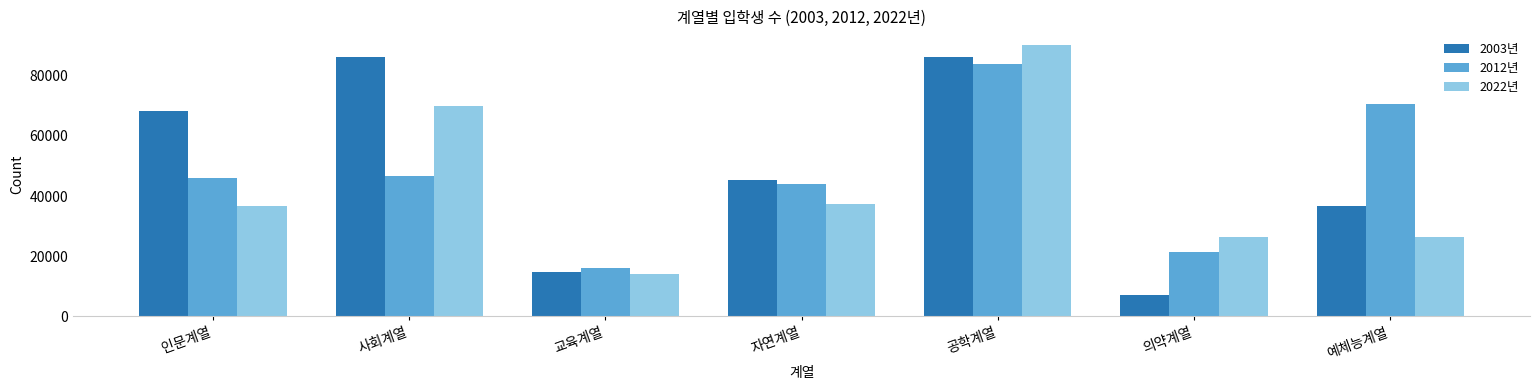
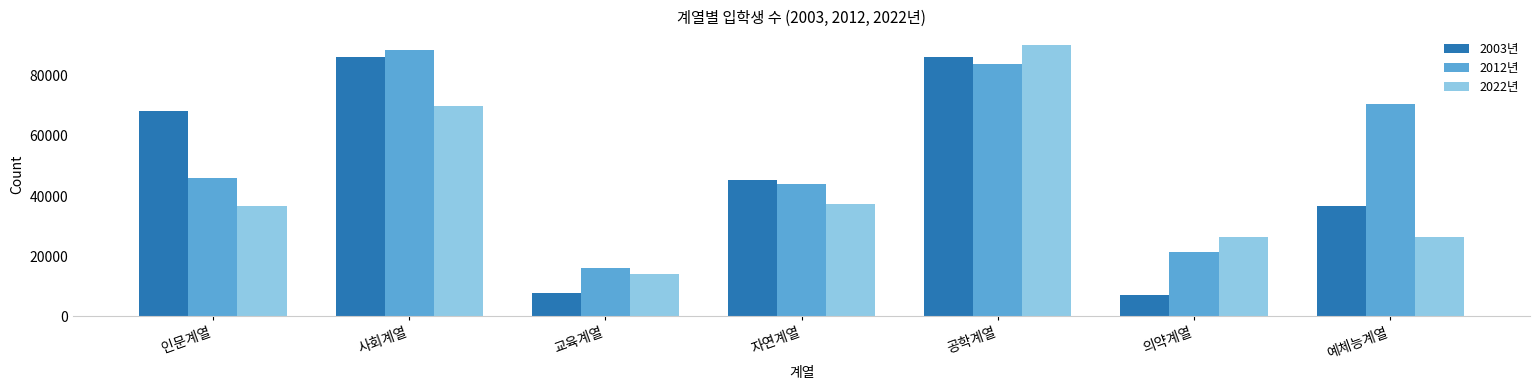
  {
    "2003년": {
      "인문계열": 68000,
      "사회계열": 86000,
-     "교육계열": 15000,
+     "교육계열": 8000,
      "자연계열": 45000,
      "공학계열": 86000,
      "의약계열": 7000,
      "예체능계열": 37000
    },
    "2012년": {
      "인문계열": 46000,
-     "사회계열": 47000,
+     "사회계열": 89000,
      "교육계열": 16000,
      "자연계열": 44000,
      "공학계열": 84000,
      "의약계열": 21000,
      "예체능계열": 70000
    },
    "2022년": {
      "인문계열": 37000,
      "사회계열": 70000,
      "교육계열": 14000,
      "자연계열": 37000,
      "공학계열": 90000,
      "의약계열": 26000,
      "예체능계열": 27000
    }
  }
